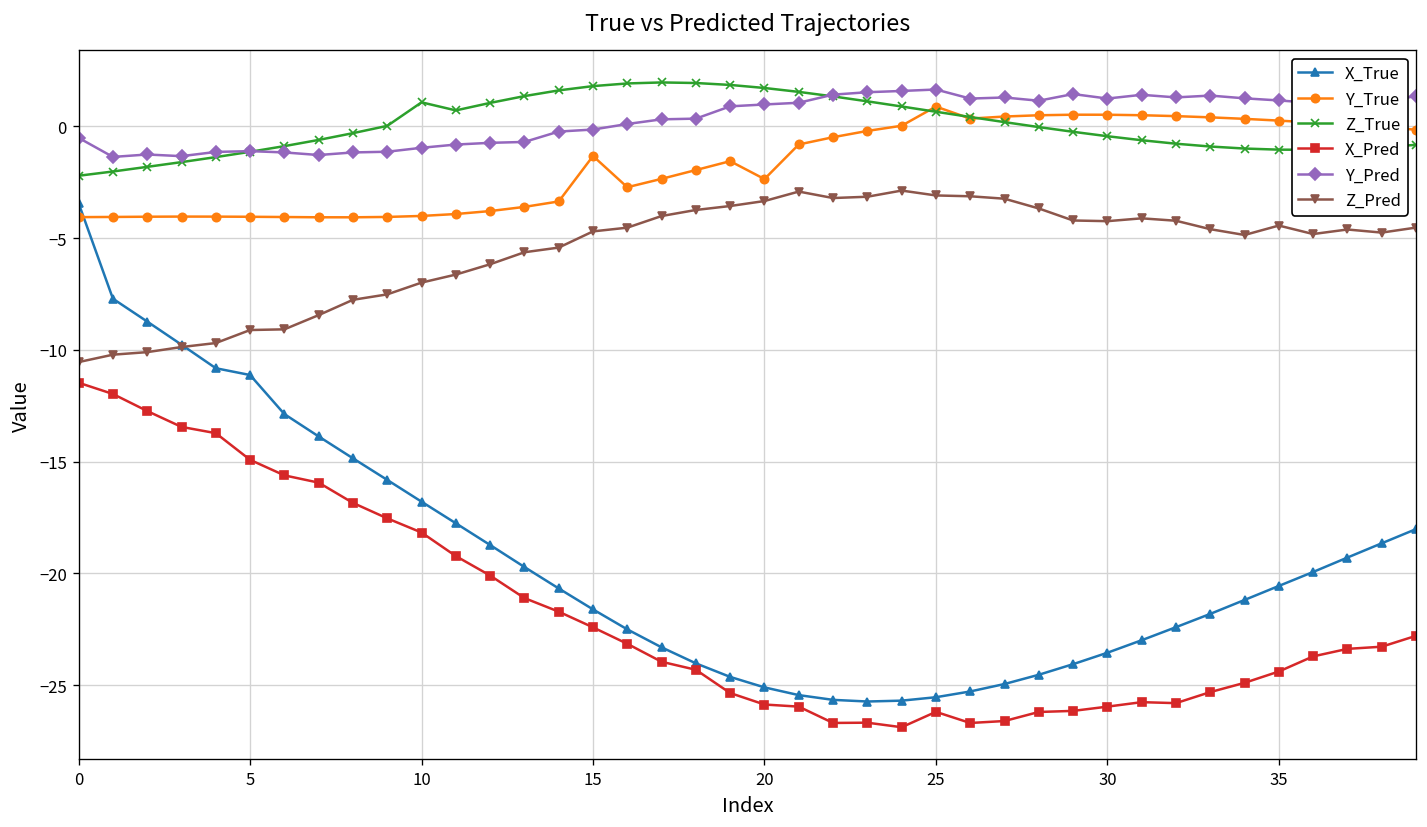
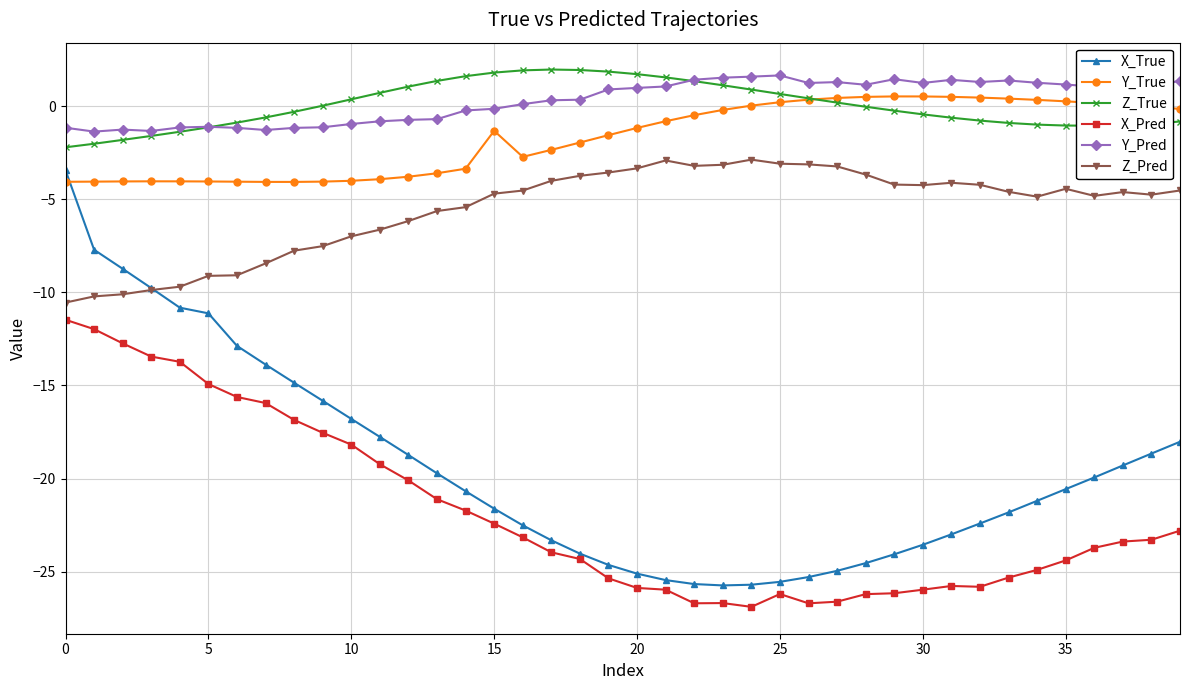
  {
    "X_True": {
      "0": -3.4,
      "5": -11.1,
      "10": -16.8,
      "15": -21.6,
      "20": -25.1,
      "25": -25.5,
      "30": -23.6,
      "35": -20.6
    },
    "Y_True": {
      "0": -4.1,
      "5": -4.0,
      "10": -4.0,
      "15": -1.3,
-     "20": -2.4,
-     "25": 0.9,
+     "20": -1.2,
+     "25": 0.2,
      "30": 0.5,
      "35": 0.3
    },
    "Z_True": {
      "0": -2.2,
-     "10": 1.1,
+     "10": 0.4,
      "15": 1.8,
      "20": 1.7,
      "25": 0.7,
      "30": -0.4,
      "35": -1.0
    },
    "X_Pred": {
      "0": -11.5,
      "5": -14.9,
      "10": -18.2,
      "15": -22.4,
      "20": -25.9,
      "25": -26.2,
      "30": -26.0,
      "35": -24.4
    },
    "Y_Pred": {
-     "0": -0.5,
+     "0": -1.2,
      "10": -1.0,
      "15": -0.1,
      "20": 1.0,
      "25": 1.7,
      "30": 1.2,
      "35": 1.2
    },
    "Z_Pred": {
      "0": -10.5,
      "5": -9.1,
      "10": -7.0,
      "15": -4.7,
      "20": -3.3,
      "25": -3.1,
      "30": -4.2,
      "35": -4.4
    }
  }
